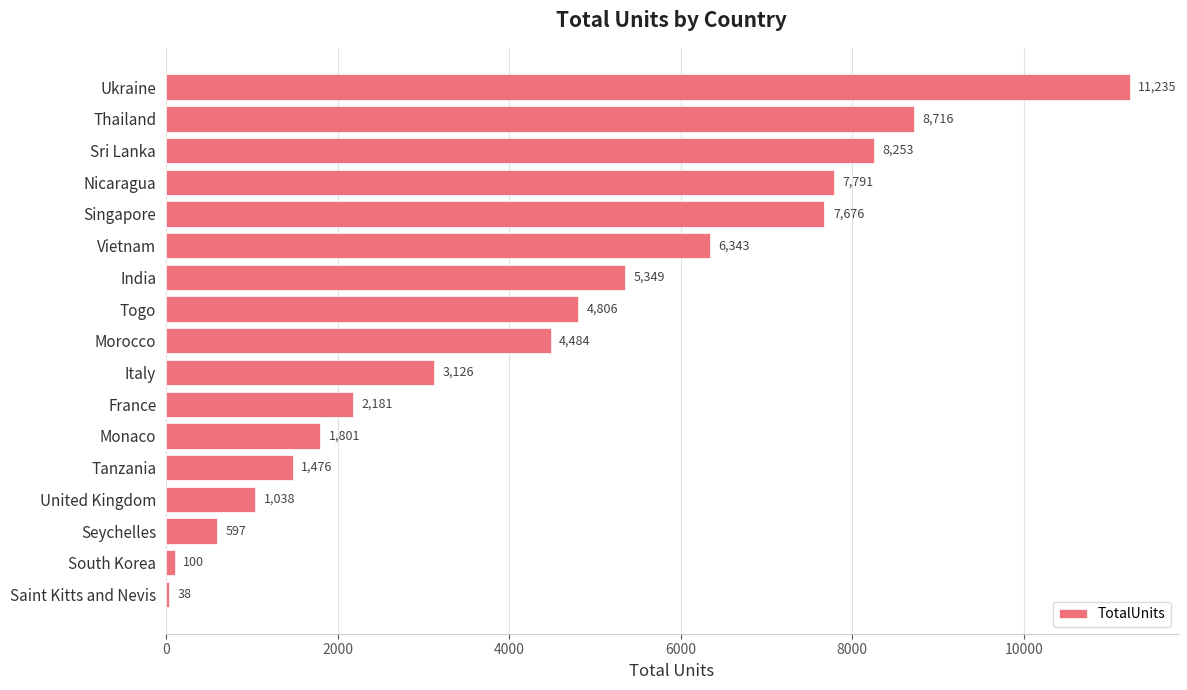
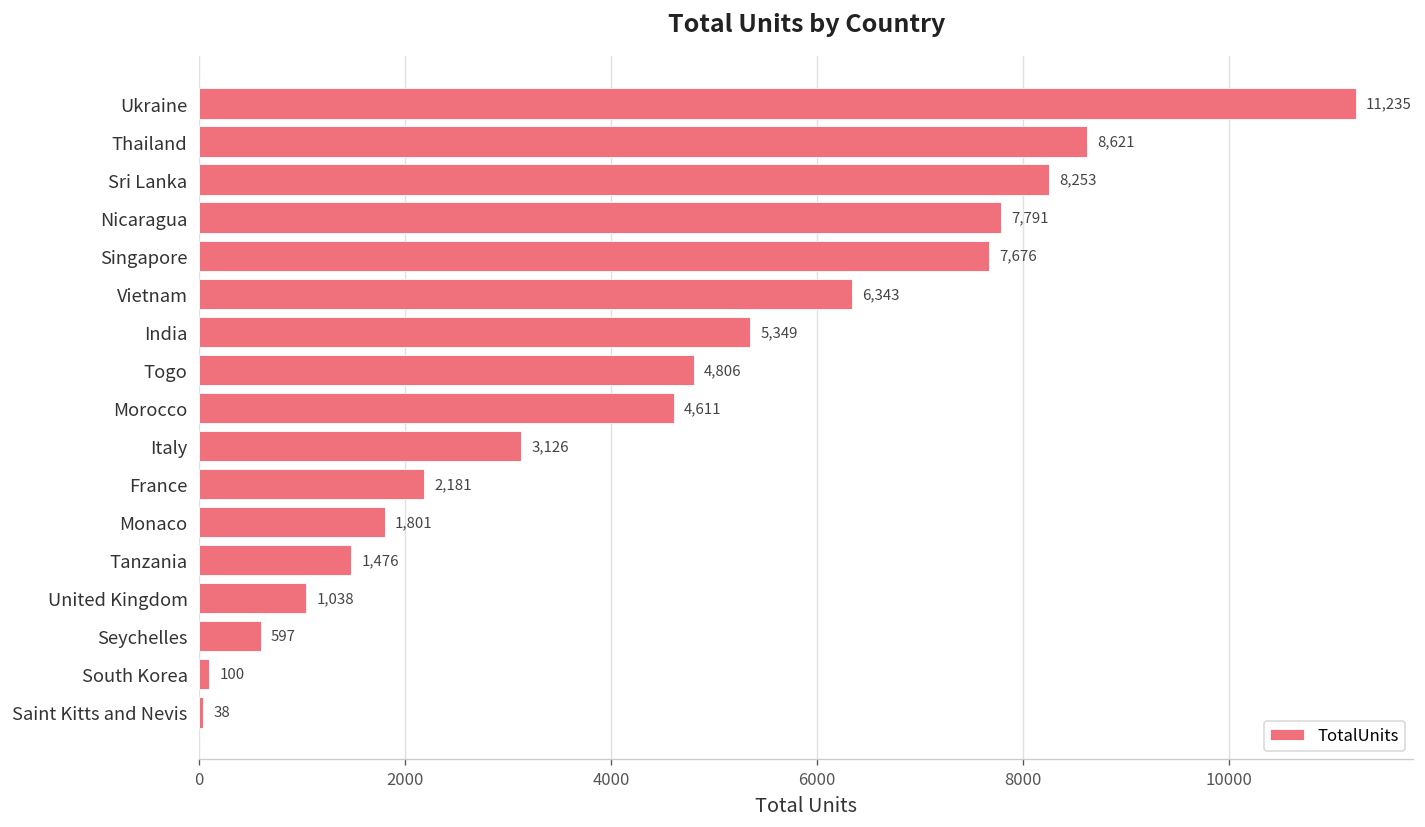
  {
    "Ukraine": "11,235",
-   "Thailand": "8,716",
+   "Thailand": "8,621",
    "Sri Lanka": "8,253",
    "Nicaragua": "7,791",
    "Singapore": "7,676",
    "Vietnam": "6,343",
    "India": "5,349",
    "Togo": "4,806",
-   "Morocco": "4,484",
+   "Morocco": "4,611",
    "Italy": "3,126",
    "France": "2,181",
    "Monaco": "1,801",
    "Tanzania": "1,476",
    "United Kingdom": "1,038",
    "Seychelles": "597",
    "South Korea": "100",
    "Saint Kitts and Nevis": "38"
  }
